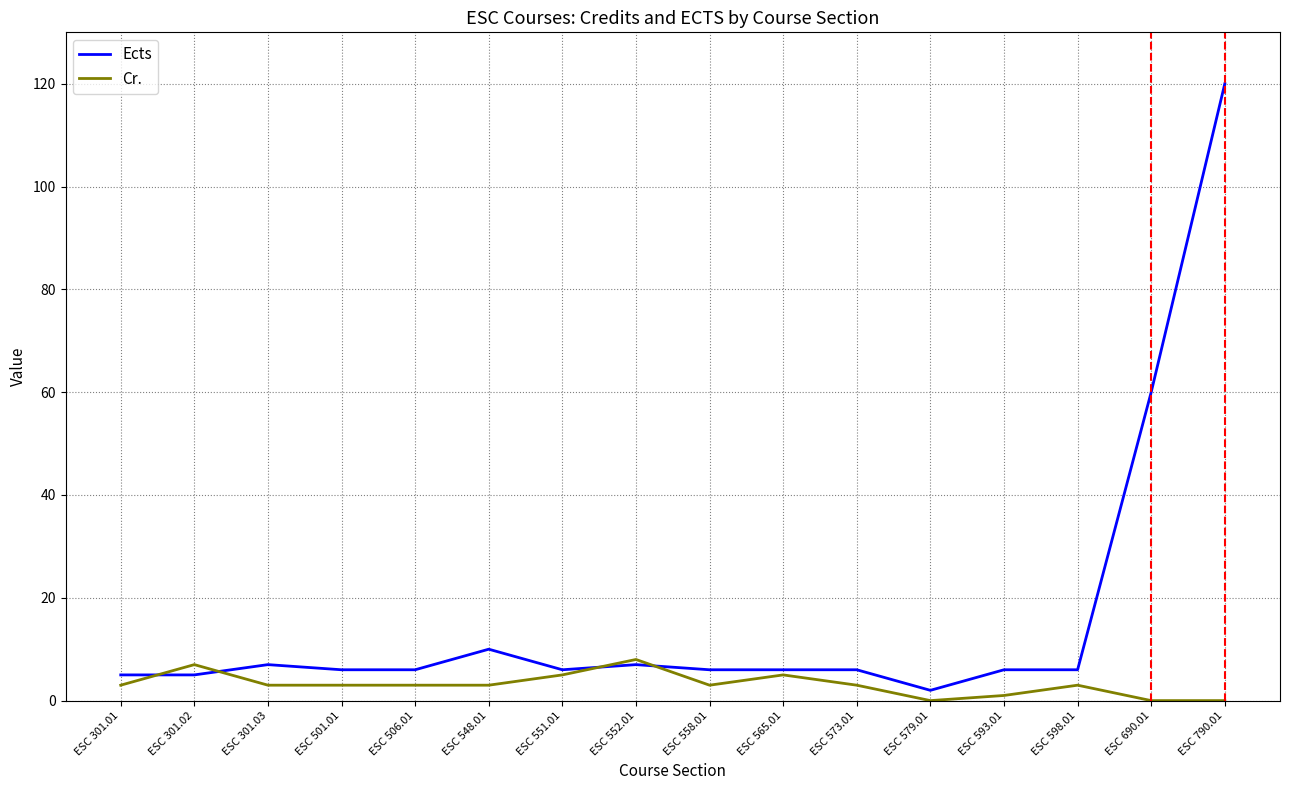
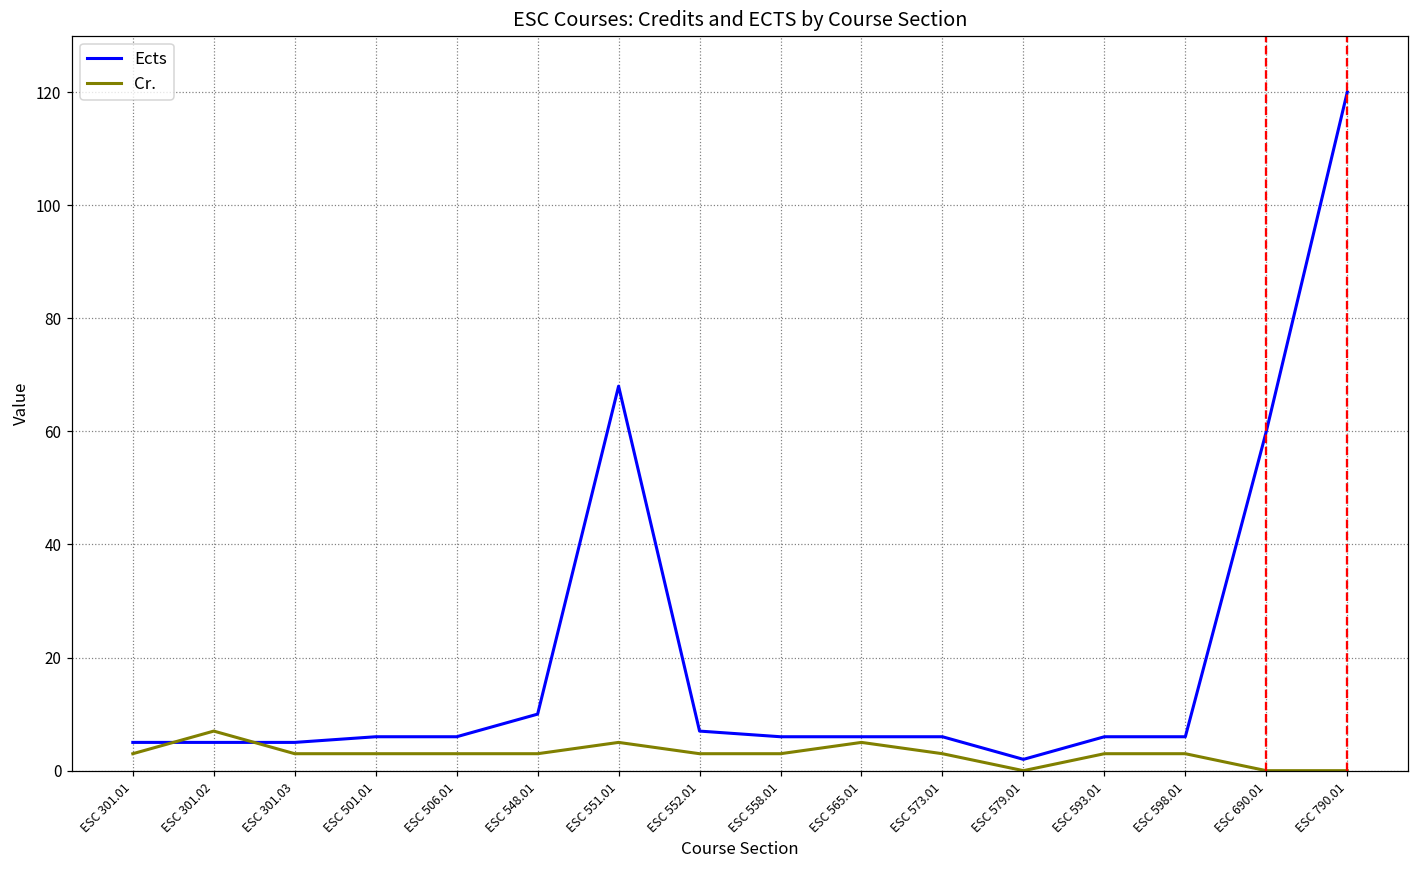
  {
    "Ects": {
      "ESC 301.01": 5,
      "ESC 301.02": 5,
-     "ESC 301.03": 7,
+     "ESC 301.03": 5,
      "ESC 501.01": 6,
      "ESC 506.01": 6,
      "ESC 548.01": 10,
-     "ESC 551.01": 6,
+     "ESC 551.01": 68,
      "ESC 552.01": 7,
      "ESC 558.01": 6,
      "ESC 565.01": 6,
      "ESC 573.01": 6,
      "ESC 579.01": 2,
      "ESC 593.01": 6,
      "ESC 598.01": 6,
      "ESC 690.01": 60,
      "ESC 790.01": 120
    },
    "Cr.": {
      "ESC 301.01": 3,
      "ESC 301.02": 7,
      "ESC 301.03": 3,
      "ESC 501.01": 3,
      "ESC 506.01": 3,
      "ESC 548.01": 3,
      "ESC 551.01": 5,
-     "ESC 552.01": 8,
+     "ESC 552.01": 3,
      "ESC 558.01": 3,
      "ESC 565.01": 5,
      "ESC 573.01": 3,
      "ESC 579.01": 0,
-     "ESC 593.01": 1,
+     "ESC 593.01": 3,
      "ESC 598.01": 3,
      "ESC 690.01": 0,
      "ESC 790.01": 0
    }
  }
